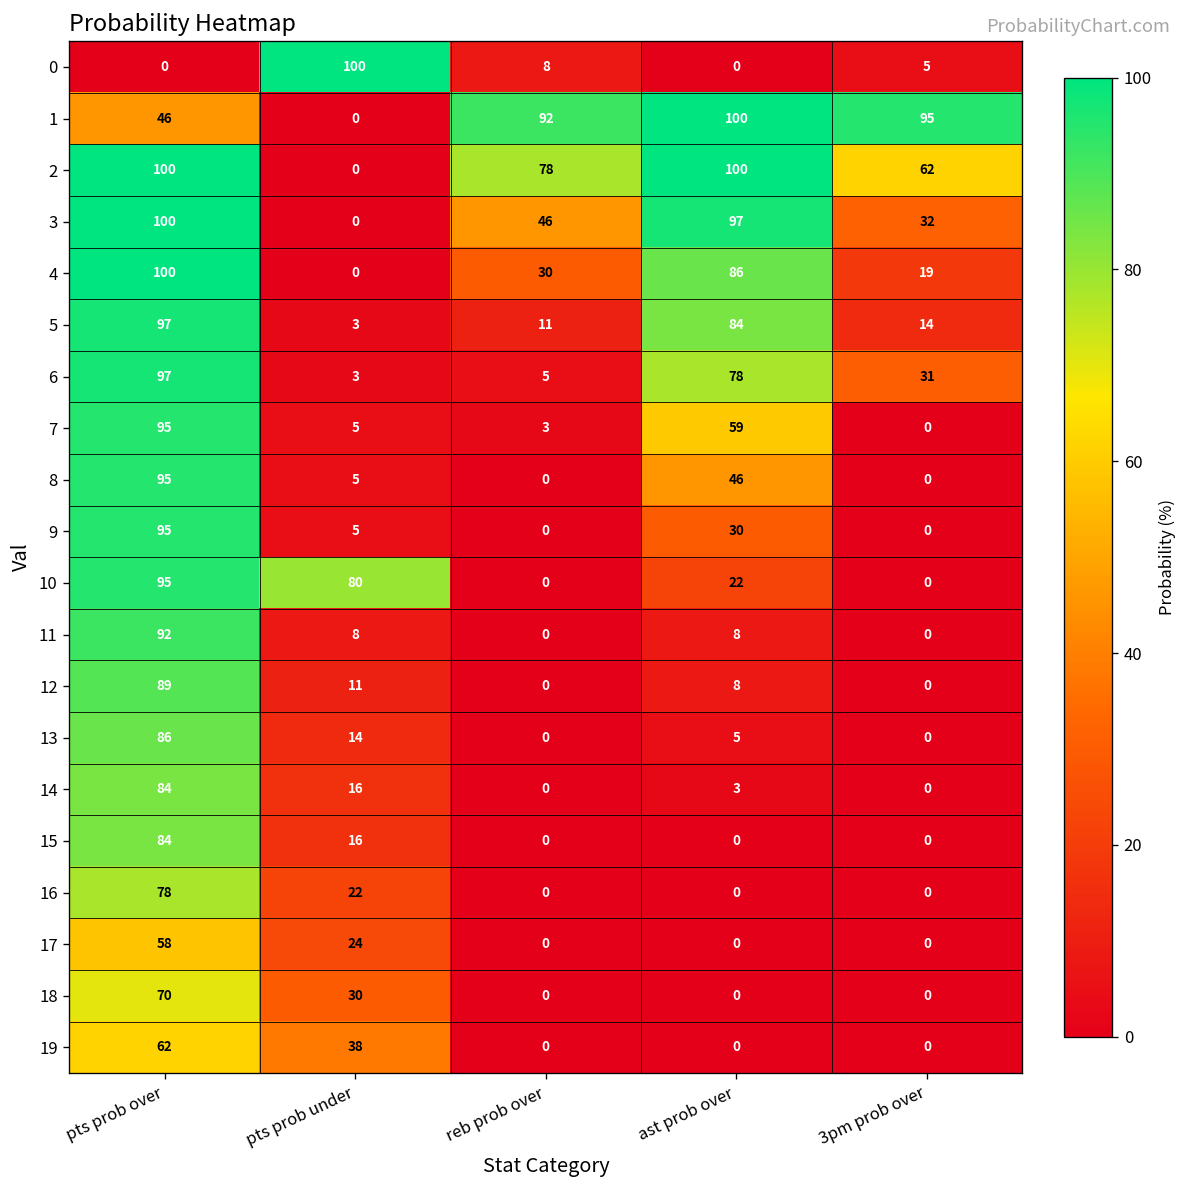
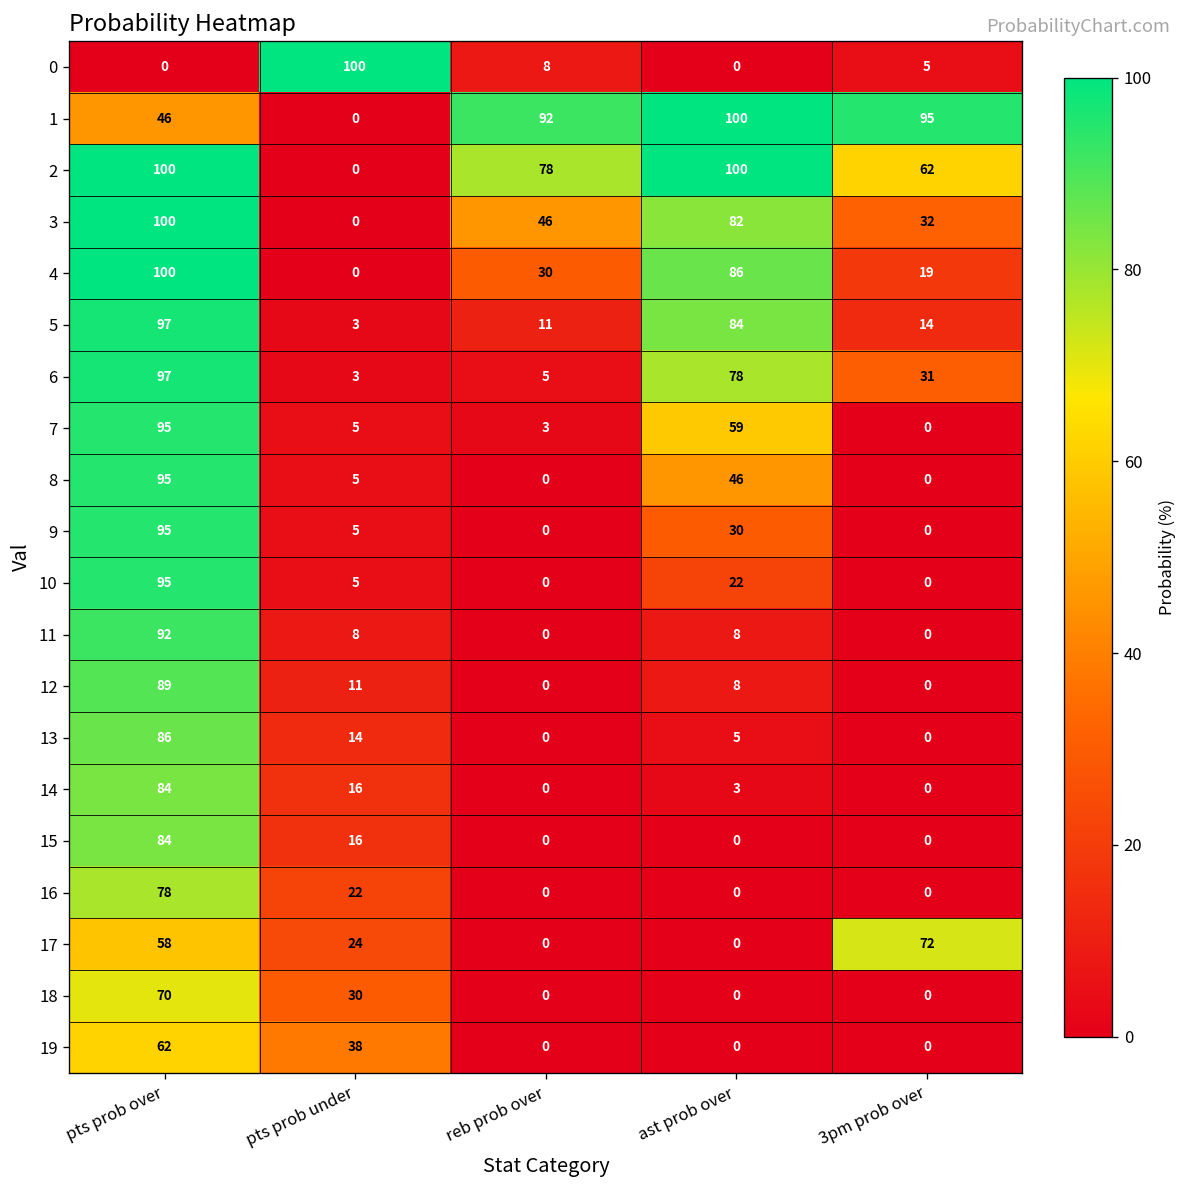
  {
    "0": {
      "pts prob over": 0,
      "pts prob under": 100,
      "reb prob over": 8,
      "ast prob over": 0,
      "3pm prob over": 5
    },
    "1": {
      "pts prob over": 46,
      "pts prob under": 0,
      "reb prob over": 92,
      "ast prob over": 100,
      "3pm prob over": 95
    },
    "2": {
      "pts prob over": 100,
      "pts prob under": 0,
      "reb prob over": 78,
      "ast prob over": 100,
      "3pm prob over": 62
    },
    "3": {
      "pts prob over": 100,
      "pts prob under": 0,
      "reb prob over": 46,
-     "ast prob over": 97,
+     "ast prob over": 82,
      "3pm prob over": 32
    },
    "4": {
      "pts prob over": 100,
      "pts prob under": 0,
      "reb prob over": 30,
      "ast prob over": 86,
      "3pm prob over": 19
    },
    "5": {
      "pts prob over": 97,
      "pts prob under": 3,
      "reb prob over": 11,
      "ast prob over": 84,
      "3pm prob over": 14
    },
    "6": {
      "pts prob over": 97,
      "pts prob under": 3,
      "reb prob over": 5,
      "ast prob over": 78,
      "3pm prob over": 31
    },
    "7": {
      "pts prob over": 95,
      "pts prob under": 5,
      "reb prob over": 3,
      "ast prob over": 59,
      "3pm prob over": 0
    },
    "8": {
      "pts prob over": 95,
      "pts prob under": 5,
      "reb prob over": 0,
      "ast prob over": 46,
      "3pm prob over": 0
    },
    "9": {
      "pts prob over": 95,
      "pts prob under": 5,
      "reb prob over": 0,
      "ast prob over": 30,
      "3pm prob over": 0
    },
    "10": {
      "pts prob over": 95,
-     "pts prob under": 80,
+     "pts prob under": 5,
      "reb prob over": 0,
      "ast prob over": 22,
      "3pm prob over": 0
    },
    "11": {
      "pts prob over": 92,
      "pts prob under": 8,
      "reb prob over": 0,
      "ast prob over": 8,
      "3pm prob over": 0
    },
    "12": {
      "pts prob over": 89,
      "pts prob under": 11,
      "reb prob over": 0,
      "ast prob over": 8,
      "3pm prob over": 0
    },
    "13": {
      "pts prob over": 86,
      "pts prob under": 14,
      "reb prob over": 0,
      "ast prob over": 5,
      "3pm prob over": 0
    },
    "14": {
      "pts prob over": 84,
      "pts prob under": 16,
      "reb prob over": 0,
      "ast prob over": 3,
      "3pm prob over": 0
    },
    "15": {
      "pts prob over": 84,
      "pts prob under": 16,
      "reb prob over": 0,
      "ast prob over": 0,
      "3pm prob over": 0
    },
    "16": {
      "pts prob over": 78,
      "pts prob under": 22,
      "reb prob over": 0,
      "ast prob over": 0,
      "3pm prob over": 0
    },
    "17": {
      "pts prob over": 58,
      "pts prob under": 24,
      "reb prob over": 0,
      "ast prob over": 0,
-     "3pm prob over": 0
+     "3pm prob over": 72
    },
    "18": {
      "pts prob over": 70,
      "pts prob under": 30,
      "reb prob over": 0,
      "ast prob over": 0,
      "3pm prob over": 0
    },
    "19": {
      "pts prob over": 62,
      "pts prob under": 38,
      "reb prob over": 0,
      "ast prob over": 0,
      "3pm prob over": 0
    }
  }
